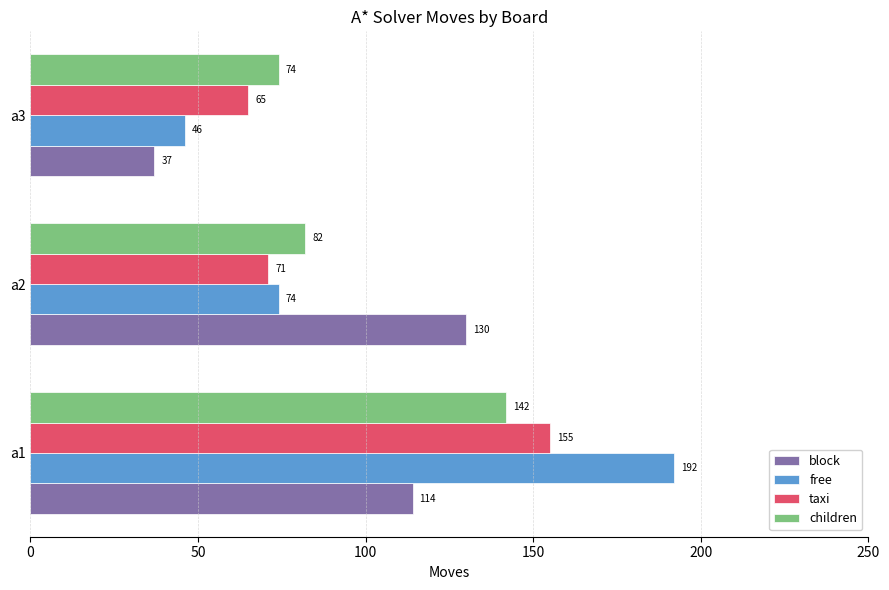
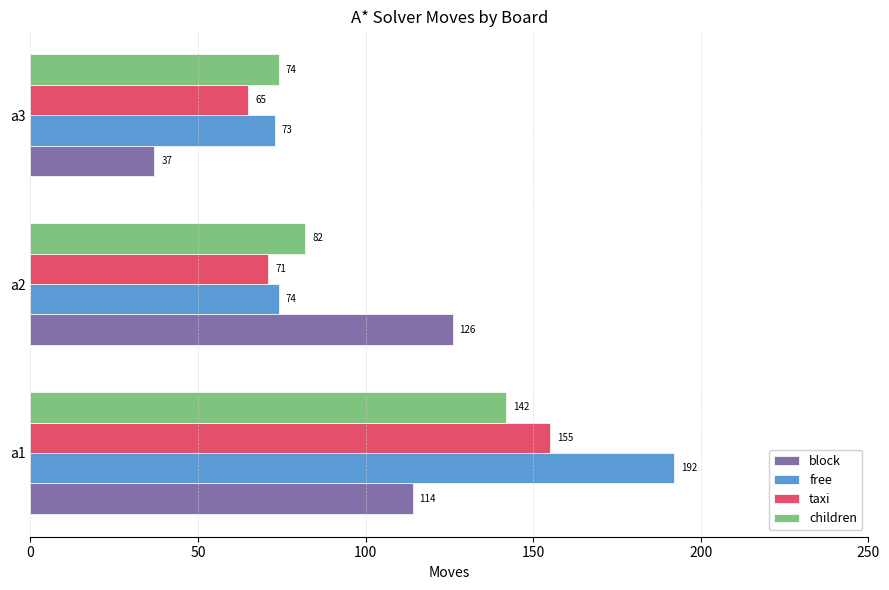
  {
    "block": {
      "a3": 37,
-     "a2": 130,
+     "a2": 126,
      "a1": 114
    },
    "free": {
-     "a3": 46,
+     "a3": 73,
      "a2": 74,
      "a1": 192
    },
    "taxi": {
      "a3": 65,
      "a2": 71,
      "a1": 155
    },
    "children": {
      "a3": 74,
      "a2": 82,
      "a1": 142
    }
  }
